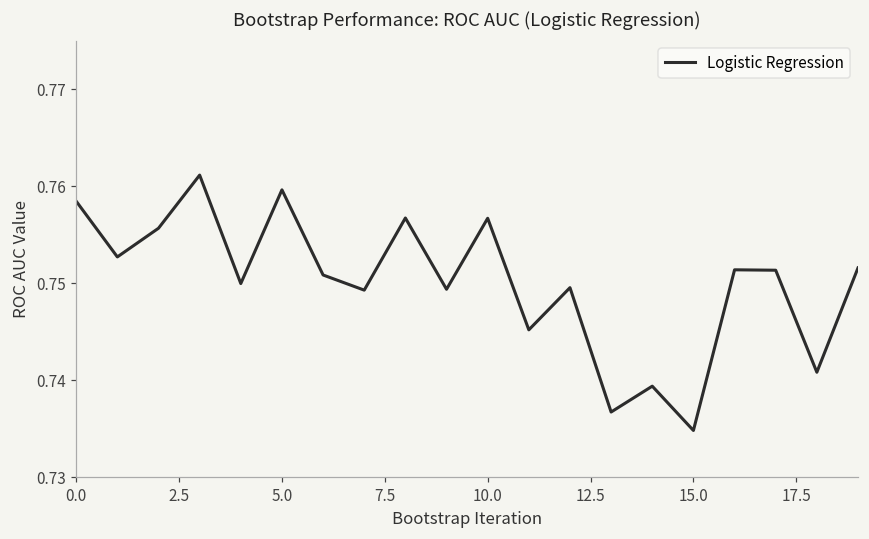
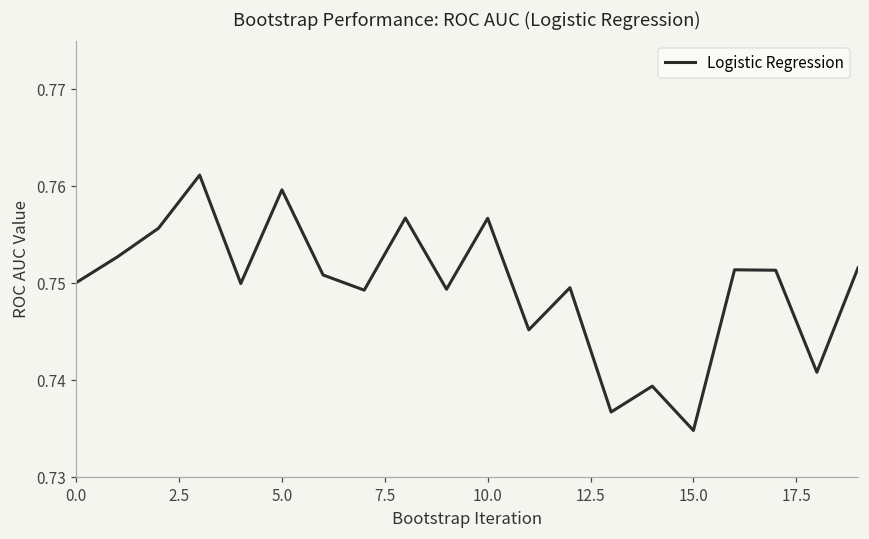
  {
-   "0.0": 0.758,
+   "0.0": 0.750,
    "5.0": 0.760,
    "10.0": 0.757,
    "15.0": 0.735
  }
